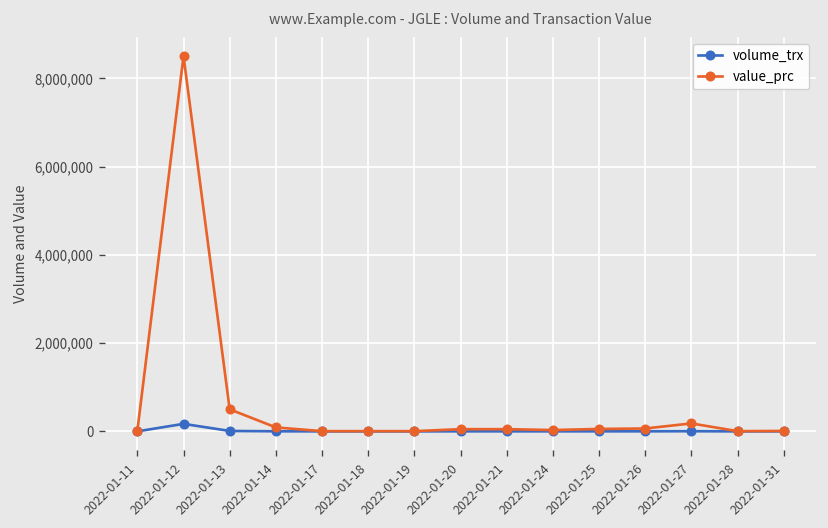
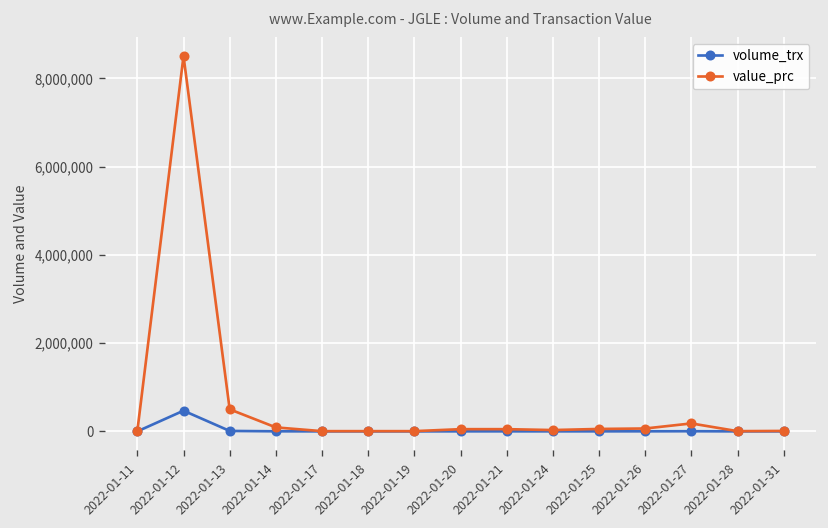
  {
    "volume_trx": {
-     "2022-01-12": "200,000",
+     "2022-01-12": "500,000",
      "2022-01-13": "0",
      "2022-01-14": "0",
      "2022-01-27": "0"
    },
    "value_prc": {
      "2022-01-12": "8,500,000",
      "2022-01-13": "500,000",
      "2022-01-14": "100,000",
      "2022-01-27": "200,000"
    }
  }
